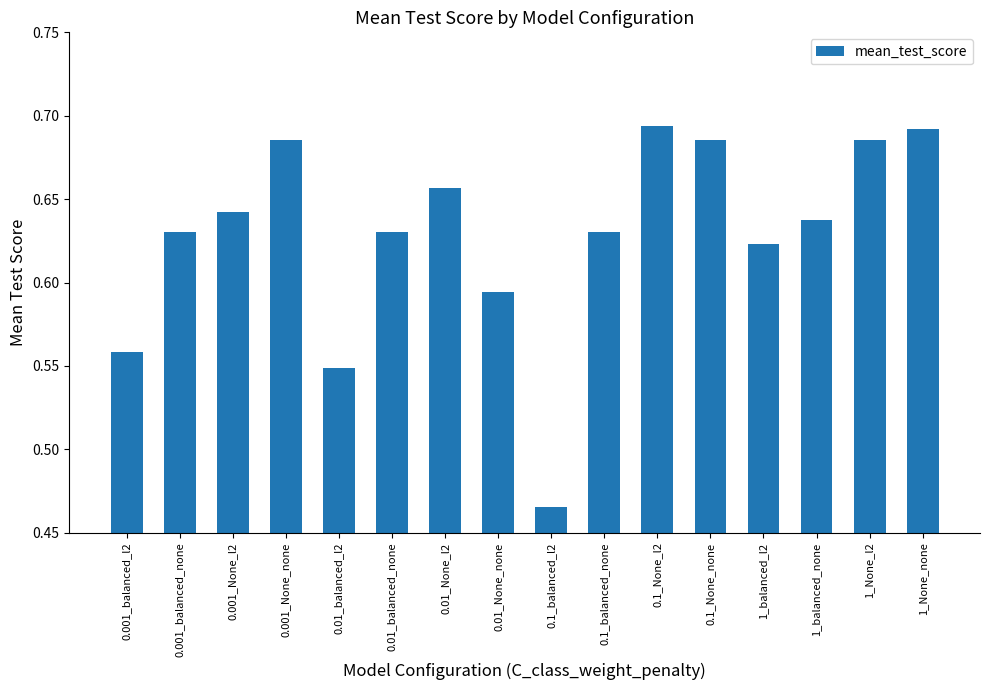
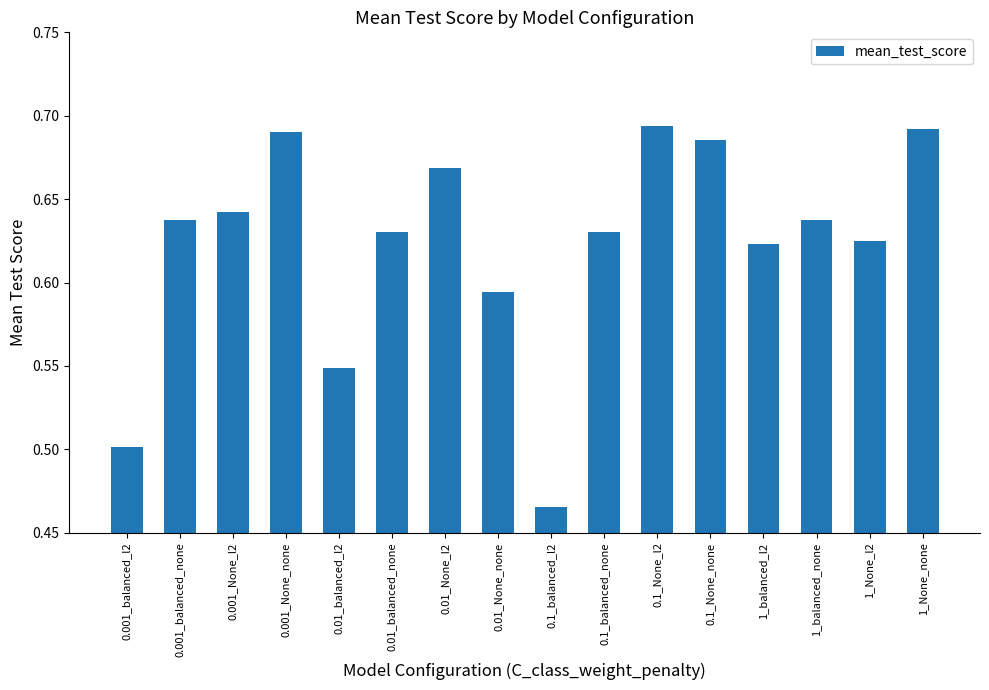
  {
-   "0.001_balanced_l2": 0.558,
-   "0.001_balanced_none": 0.630,
+   "0.001_balanced_l2": 0.501,
+   "0.001_balanced_none": 0.638,
    "0.001_None_l2": 0.642,
-   "0.001_None_none": 0.686,
+   "0.001_None_none": 0.690,
    "0.01_balanced_l2": 0.549,
    "0.01_balanced_none": 0.630,
-   "0.01_None_l2": 0.657,
+   "0.01_None_l2": 0.668,
    "0.01_None_none": 0.594,
    "0.1_balanced_l2": 0.466,
    "0.1_balanced_none": 0.630,
    "0.1_None_l2": 0.694,
    "0.1_None_none": 0.686,
    "1_balanced_l2": 0.623,
    "1_balanced_none": 0.638,
-   "1_None_l2": 0.686,
+   "1_None_l2": 0.625,
    "1_None_none": 0.692
  }
